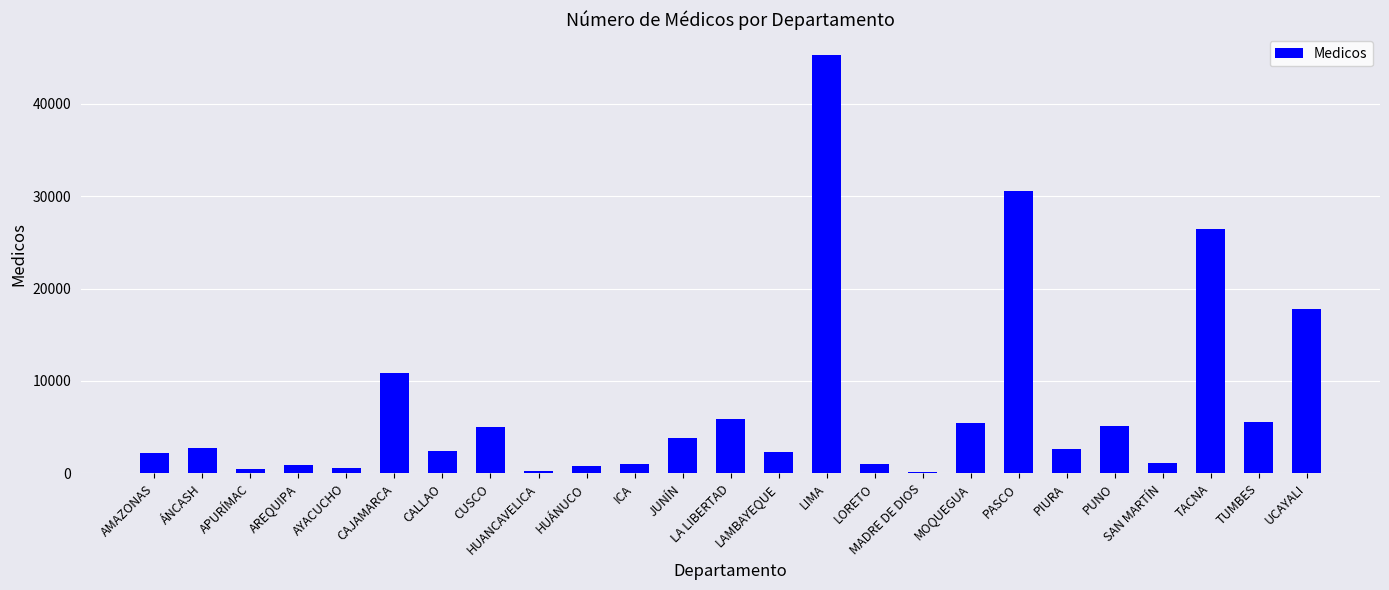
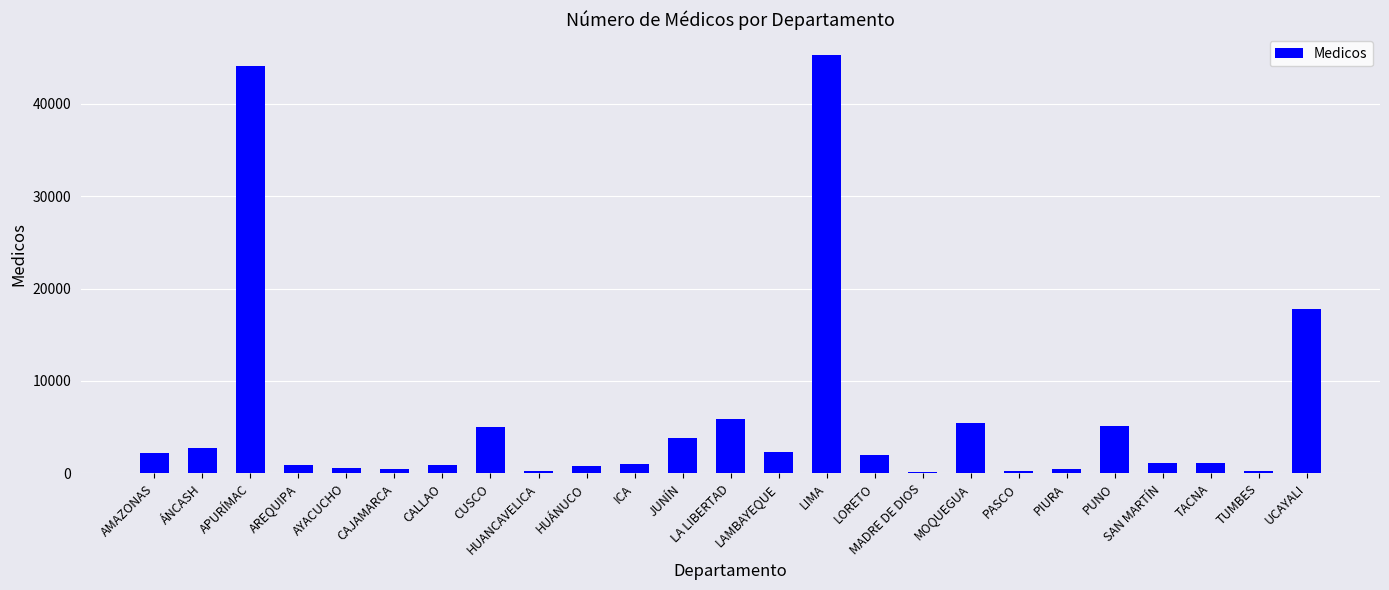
  {
    "AMAZONAS": 2000,
    "ÁNCASH": 3000,
-   "APURÍMAC": 1000,
+   "APURÍMAC": 44000,
    "AREQUIPA": 1000,
    "AYACUCHO": 1000,
-   "CAJAMARCA": 11000,
-   "CALLAO": 2000,
+   "CAJAMARCA": 0,
+   "CALLAO": 1000,
    "CUSCO": 5000,
    "HUANCAVELICA": 0,
    "HUÁNUCO": 1000,
    "ICA": 1000,
    "JUNÍN": 4000,
    "LA LIBERTAD": 6000,
    "LAMBAYEQUE": 2000,
    "LIMA": 45000,
-   "LORETO": 1000,
+   "LORETO": 2000,
    "MOQUEGUA": 5000,
-   "PASCO": 31000,
-   "PIURA": 3000,
+   "PASCO": 0,
+   "PIURA": 0,
    "PUNO": 5000,
    "SAN MARTÍN": 1000,
-   "TACNA": 26000,
-   "TUMBES": 6000,
+   "TACNA": 1000,
+   "TUMBES": 0,
    "UCAYALI": 18000
  }
